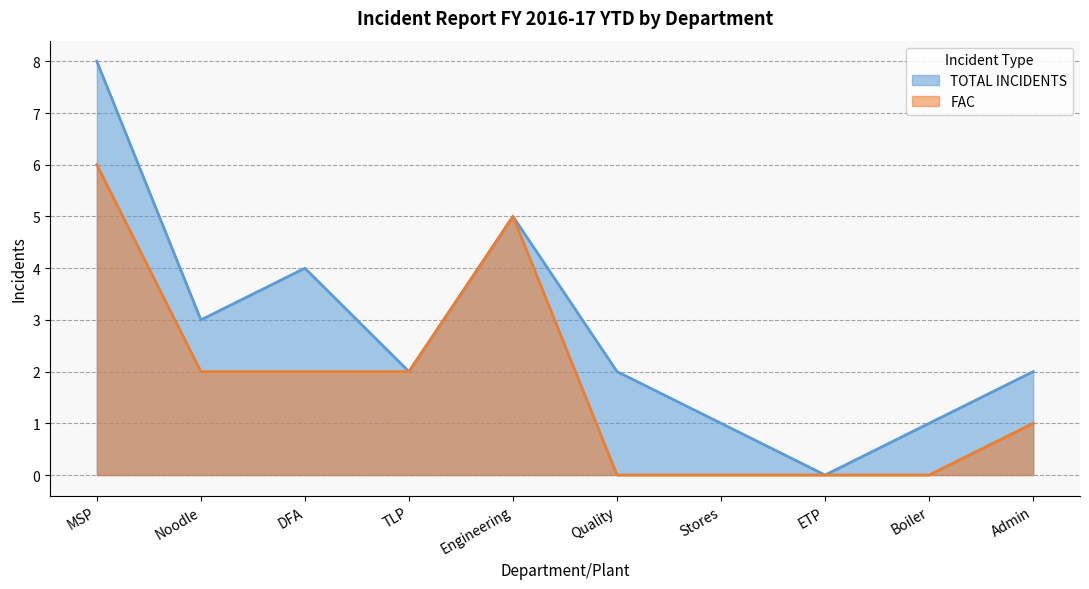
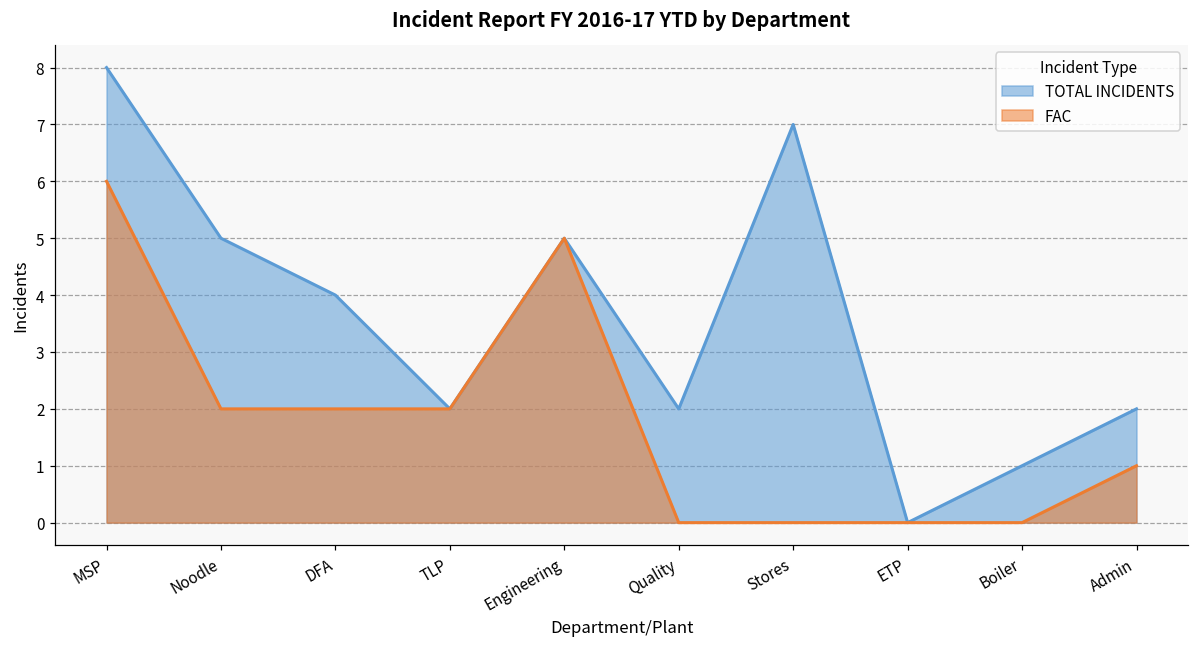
  {
    "TOTAL INCIDENTS": {
      "MSP": 8,
-     "Noodle": 3,
+     "Noodle": 5,
      "DFA": 4,
      "Quality": 2,
-     "Stores": 1,
+     "Stores": 7,
      "Boiler": 1,
      "Admin": 2
    },
    "FAC": {
      "MSP": 6,
      "Noodle": 2,
      "DFA": 2,
      "Quality": 0,
      "Stores": 0,
      "Boiler": 0,
      "Admin": 1
    }
  }
